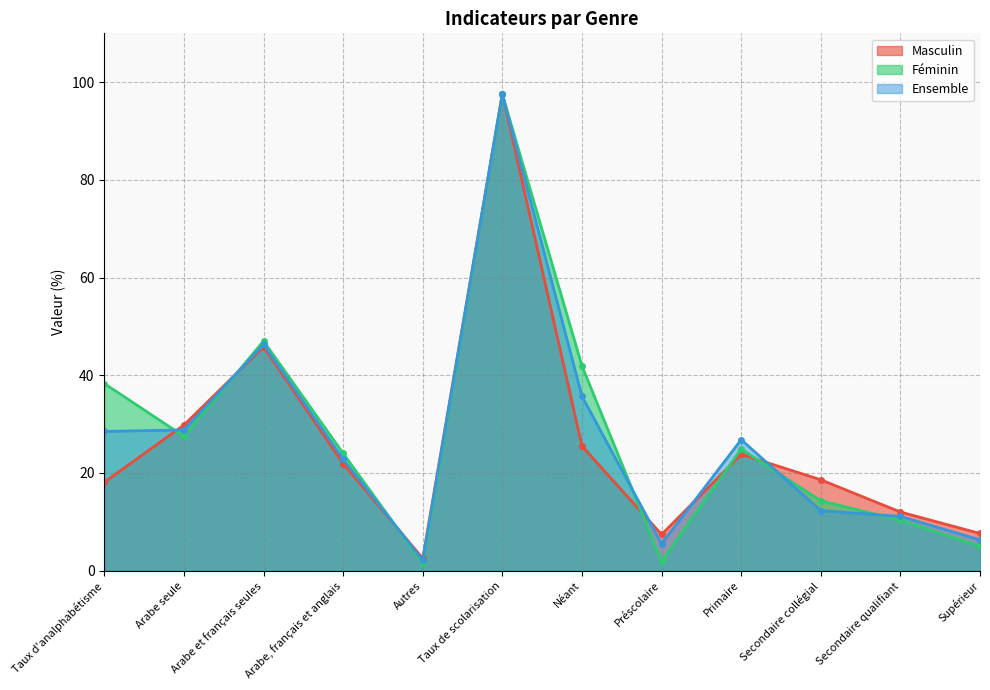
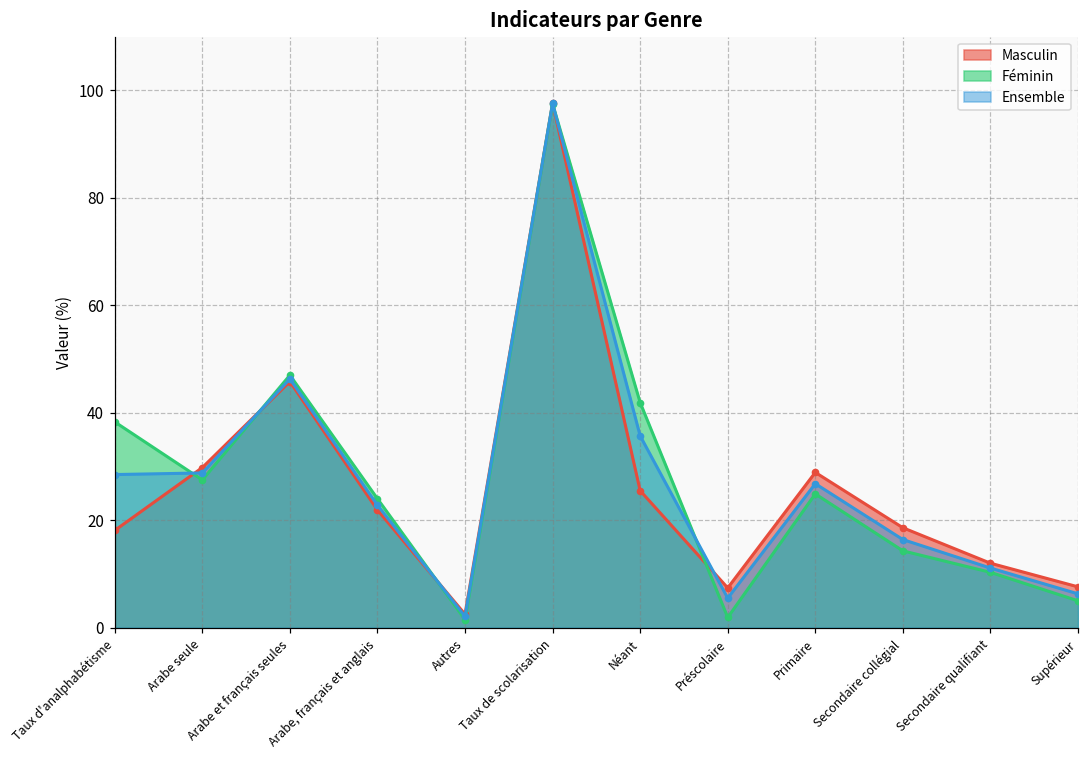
  {
    "Masculin": {
      "Taux d'analphabétisme": 18,
      "Arabe seule": 30,
      "Arabe, français et anglais": 22,
      "Néant": 26,
      "Préscolaire": 7,
-     "Primaire": 24,
+     "Primaire": 29,
      "Secondaire collégial": 19,
      "Secondaire qualifiant": 12,
      "Supérieur": 8
    },
    "Féminin": {
      "Taux d'analphabétisme": 38,
      "Arabe seule": 28,
      "Arabe et français seules": 47,
      "Arabe, français et anglais": 24,
      "Autres": 2,
      "Néant": 42,
      "Préscolaire": 2,
      "Primaire": 25,
      "Secondaire collégial": 14,
      "Secondaire qualifiant": 10,
      "Supérieur": 5
    },
    "Ensemble": {
      "Taux d'analphabétisme": 29,
      "Arabe seule": 29,
      "Arabe, français et anglais": 23,
      "Néant": 36,
      "Préscolaire": 6,
      "Primaire": 27,
-     "Secondaire collégial": 12,
+     "Secondaire collégial": 16,
      "Secondaire qualifiant": 11,
      "Supérieur": 6
    }
  }
